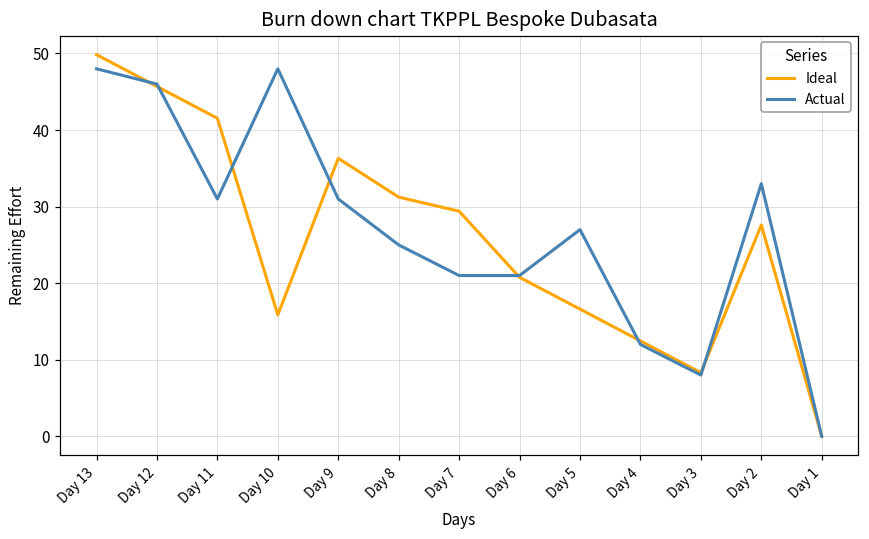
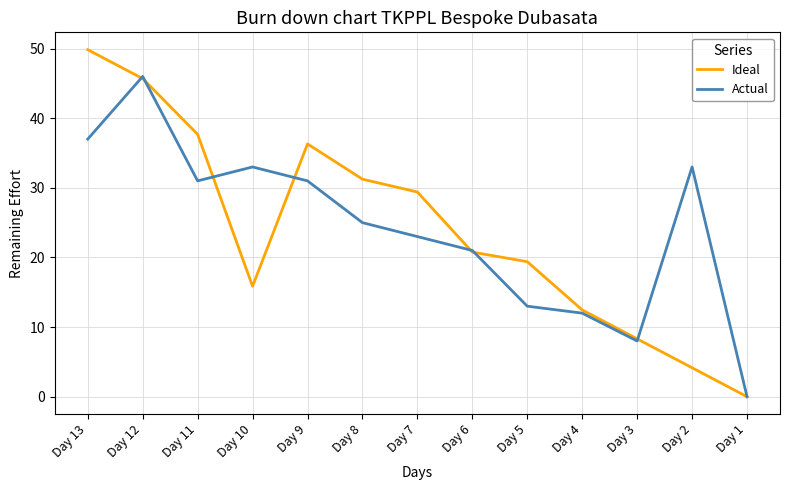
  {
    "Ideal": {
      "Day 13": 50,
-     "Day 11": 42,
+     "Day 11": 38,
      "Day 10": 16,
      "Day 9": 36,
      "Day 8": 31,
      "Day 7": 29,
-     "Day 5": 17,
+     "Day 5": 19,
      "Day 4": 12,
-     "Day 2": 28
+     "Day 2": 4
    },
    "Actual": {
-     "Day 13": 48,
+     "Day 13": 37,
      "Day 11": 31,
-     "Day 10": 48,
+     "Day 10": 33,
      "Day 9": 31,
      "Day 8": 25,
-     "Day 7": 21,
-     "Day 5": 27,
+     "Day 7": 23,
+     "Day 5": 13,
      "Day 4": 12,
      "Day 2": 33
    }
  }
